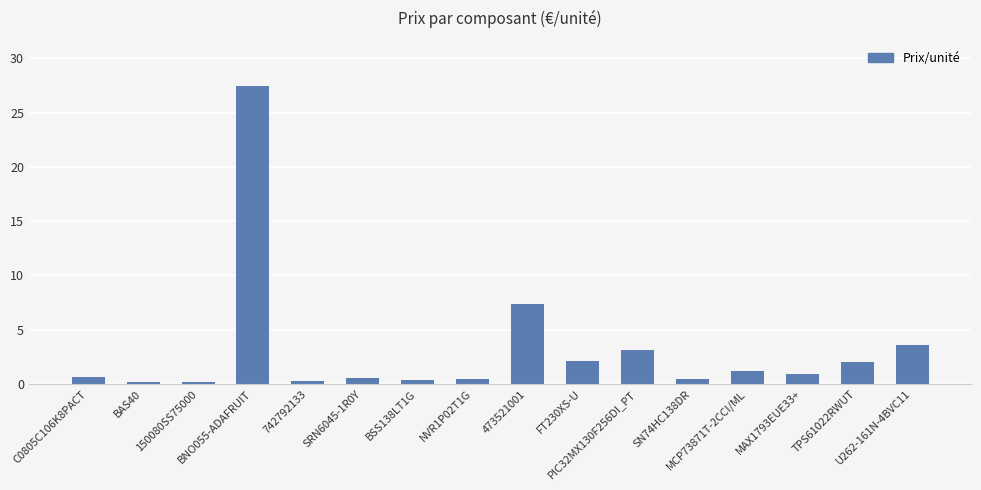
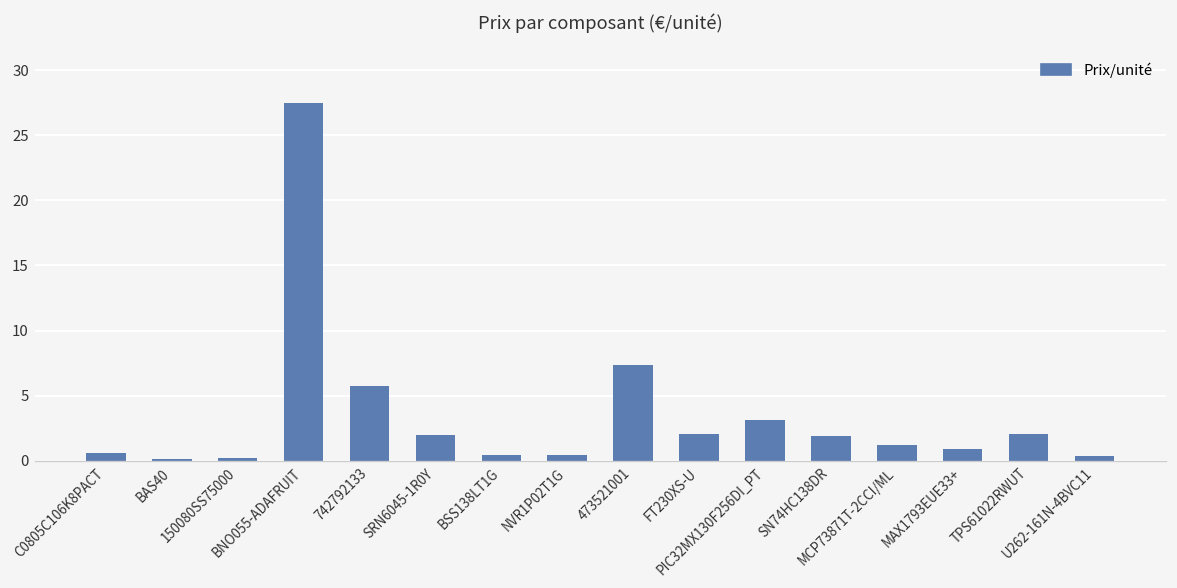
  {
    "C0805C106K8PACT": 0.6,
    "BNO055-ADAFRUIT": 27.5,
-   "742792133": 0.2,
-   "SRN6045-1R0Y": 0.6,
+   "742792133": 5.8,
+   "SRN6045-1R0Y": 2.0,
    "BSS138LT1G": 0.4,
    "NVR1P02T1G": 0.4,
    "473521001": 7.4,
    "FT230XS-U": 2.1,
    "PIC32MX130F256DI_PT": 3.1,
-   "SN74HC138DR": 0.4,
+   "SN74HC138DR": 1.9,
    "MCP73871T-2CCI/ML": 1.2,
    "MAX1793EUE33+": 0.9,
    "TPS61022RWUT": 2.1,
-   "U262-161N-4BVC11": 3.6
+   "U262-161N-4BVC11": 0.4
  }
